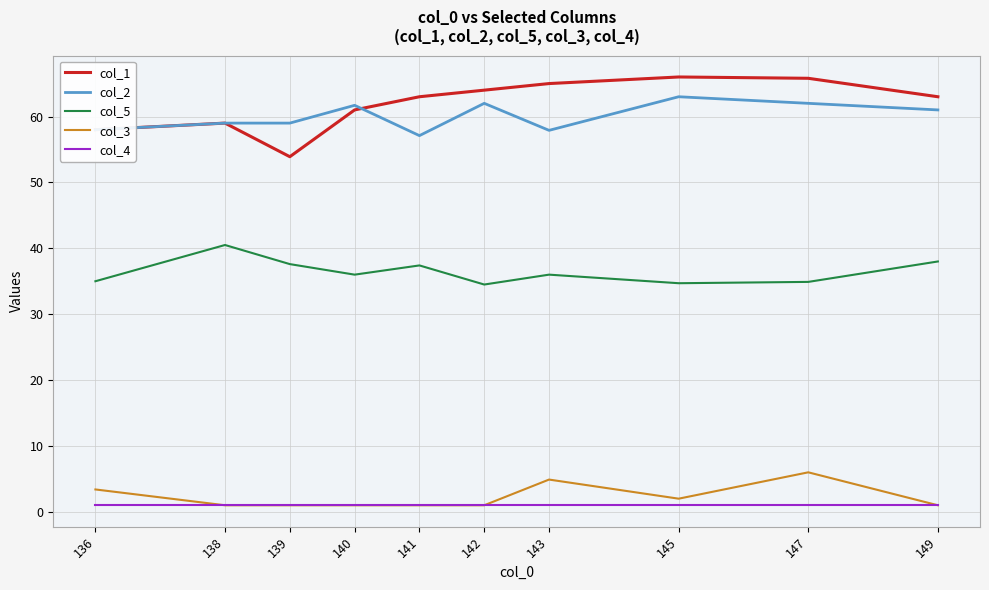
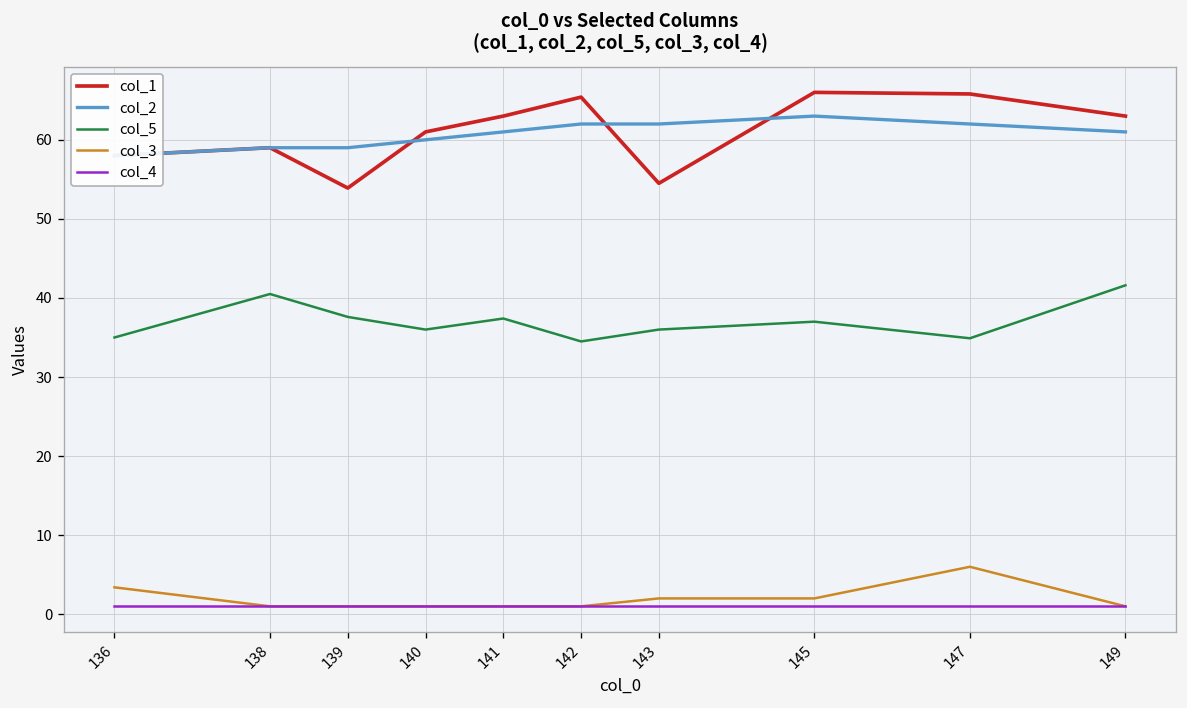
  {
    "col_1": {
      "139": 54,
      "140": 61,
      "141": 63,
-     "142": 64,
-     "143": 65,
+     "142": 65,
+     "143": 55,
      "145": 66,
      "147": 66,
      "149": 63
    },
    "col_2": {
      "139": 59,
-     "140": 62,
-     "141": 57,
+     "140": 60,
+     "141": 61,
      "142": 62,
-     "143": 58,
+     "143": 62,
      "145": 63,
      "147": 62,
      "149": 61
    },
    "col_5": {
      "136": 35,
      "138": 41,
      "139": 38,
      "140": 36,
      "141": 37,
      "142": 35,
      "143": 36,
-     "145": 35,
+     "145": 37,
      "147": 35,
-     "149": 38
+     "149": 42
    },
    "col_3": {
      "136": 3,
-     "143": 5,
+     "143": 2,
      "145": 2,
      "147": 6
    },
    "col_4": {
      "136": 1,
      "143": 1,
      "145": 1,
      "147": 1
    }
  }
